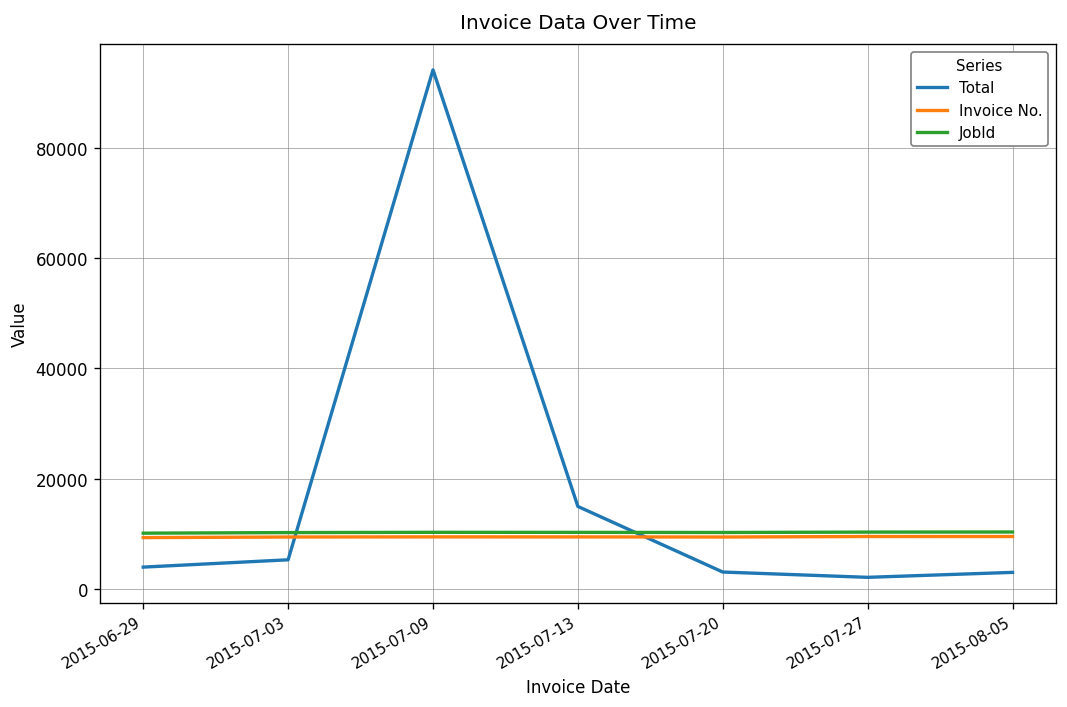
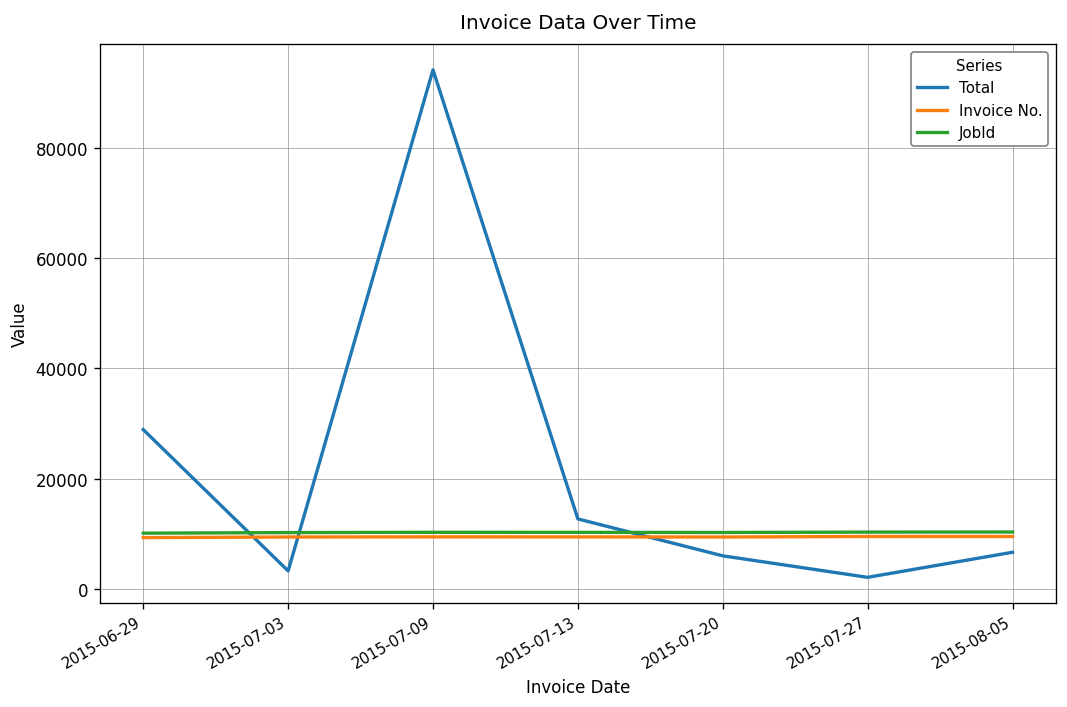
  {
    "Total": {
-     "2015-06-29": 4000,
-     "2015-07-03": 5000,
+     "2015-06-29": 29000,
+     "2015-07-03": 3000,
      "2015-07-09": 94000,
-     "2015-07-13": 15000,
-     "2015-07-20": 3000,
+     "2015-07-13": 13000,
+     "2015-07-20": 6000,
      "2015-07-27": 2000,
-     "2015-08-05": 3000
+     "2015-08-05": 7000
    },
    "Invoice No.": {
      "2015-06-29": 9000,
      "2015-07-03": 9000,
      "2015-07-09": 9000,
      "2015-07-13": 9000,
      "2015-07-20": 9000,
      "2015-07-27": 10000,
      "2015-08-05": 9000
    },
    "JobId": {
      "2015-06-29": 10000,
      "2015-07-03": 10000,
      "2015-07-09": 10000,
      "2015-07-13": 10000,
      "2015-07-20": 10000,
      "2015-07-27": 10000,
      "2015-08-05": 10000
    }
  }
